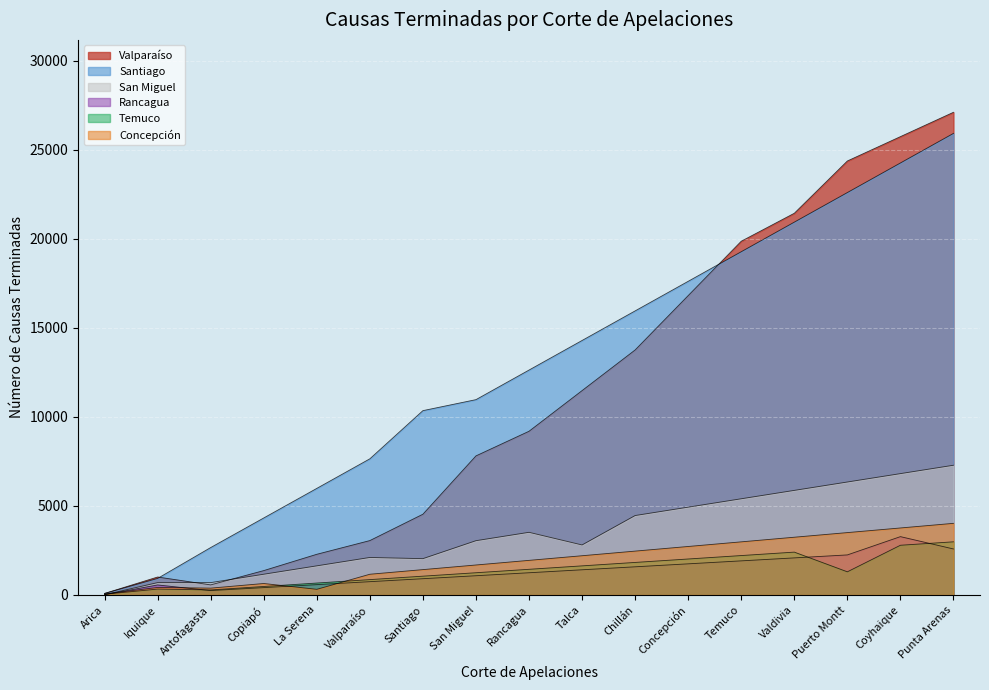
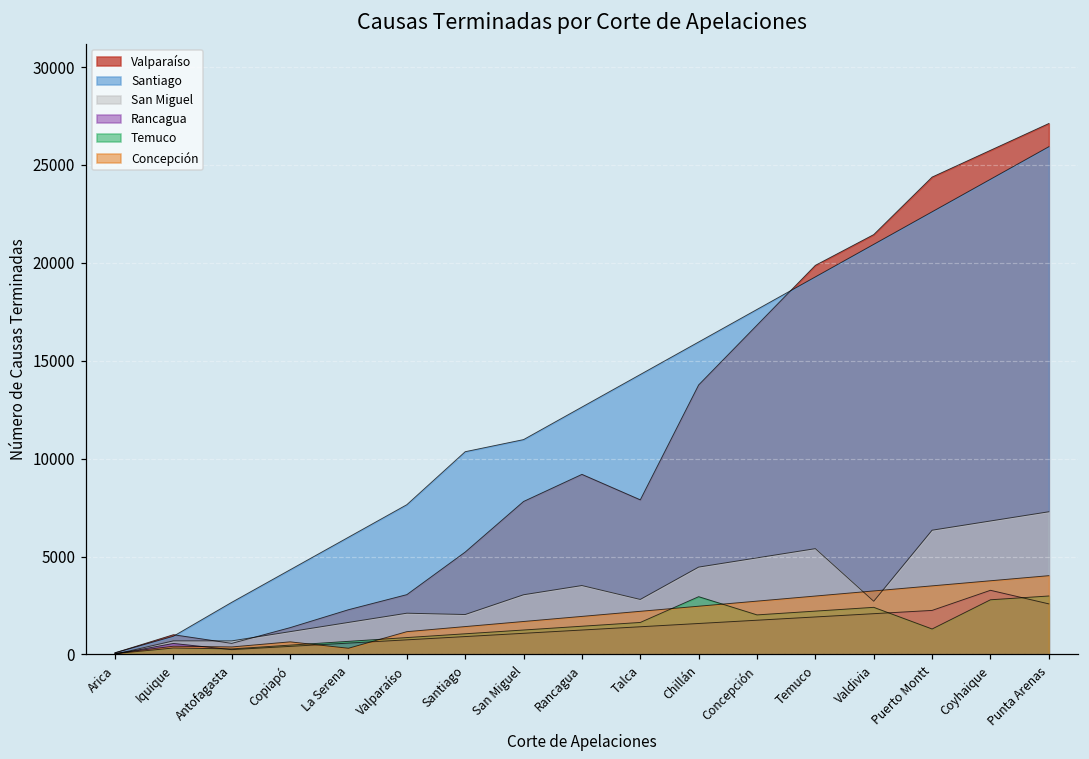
  {
    "Valparaíso": {
      "Copiapó": 1400,
      "La Serena": 2300,
      "Valparaíso": 3100,
-     "Santiago": 4500,
+     "Santiago": 5200,
      "San Miguel": 7800,
      "Rancagua": 9200,
-     "Talca": 11500,
+     "Talca": 7900,
      "Chillán": 13800,
      "Concepción": 16800,
      "Temuco": 19900,
      "Valdivia": 21400,
      "Puerto Montt": 24400,
      "Coyhaique": 25700,
      "Punta Arenas": 27100
    },
    "Santiago": {
      "Antofagasta": 2700,
      "Copiapó": 4300,
      "La Serena": 6000,
      "Valparaíso": 7600,
      "Santiago": 10400,
      "San Miguel": 11000,
      "Rancagua": 12600,
      "Talca": 14300,
      "Chillán": 16000,
      "Concepción": 17600,
      "Temuco": 19300,
      "Valdivia": 20900,
      "Puerto Montt": 22600,
      "Coyhaique": 24300,
      "Punta Arenas": 25900
    },
    "San Miguel": {
      "Copiapó": 1200,
      "La Serena": 1600,
      "Valparaíso": 2100,
      "Santiago": 2000,
      "San Miguel": 3000,
      "Rancagua": 3500,
      "Talca": 2800,
      "Chillán": 4500,
      "Concepción": 4900,
      "Temuco": 5400,
-     "Valdivia": 5900,
+     "Valdivia": 2700,
      "Puerto Montt": 6300,
      "Coyhaique": 6800,
      "Punta Arenas": 7300
    },
    "Rancagua": {
      "San Miguel": 1100,
      "Rancagua": 1200,
      "Talca": 1400,
      "Chillán": 1600,
      "Concepción": 1700,
      "Temuco": 1900,
      "Valdivia": 2100,
      "Puerto Montt": 2200,
      "Coyhaique": 3300,
      "Punta Arenas": 2600
    },
    "Temuco": {
      "San Miguel": 1200,
      "Rancagua": 1400,
      "Talca": 1600,
-     "Chillán": 1800,
+     "Chillán": 3000,
      "Concepción": 2000,
      "Temuco": 2200,
      "Valdivia": 2400,
      "Puerto Montt": 1300,
      "Coyhaique": 2800,
      "Punta Arenas": 3000
    },
    "Concepción": {
      "Copiapó": 600,
      "La Serena": 300,
      "Valparaíso": 1200,
      "Santiago": 1400,
      "San Miguel": 1700,
      "Rancagua": 1900,
      "Talca": 2200,
      "Chillán": 2500,
      "Concepción": 2700,
      "Temuco": 3000,
      "Valdivia": 3200,
      "Puerto Montt": 3500,
      "Coyhaique": 3800,
      "Punta Arenas": 4000
    }
  }
